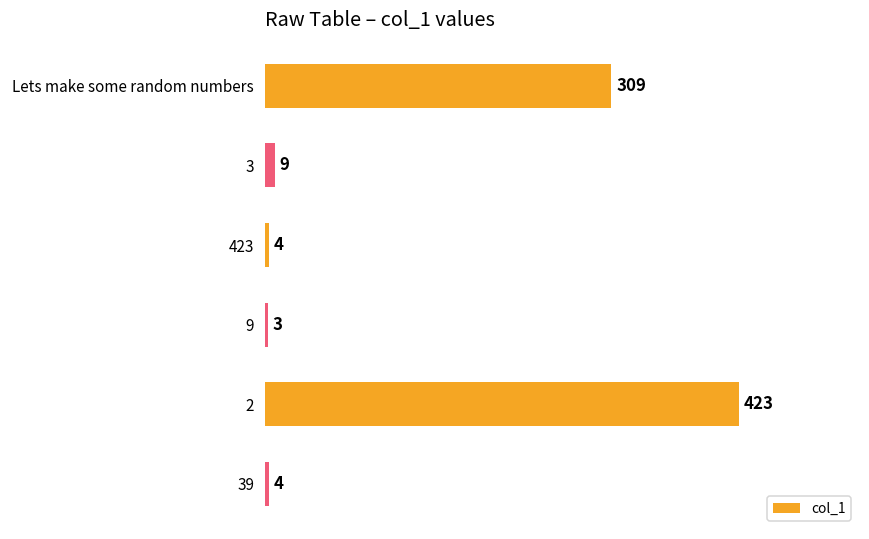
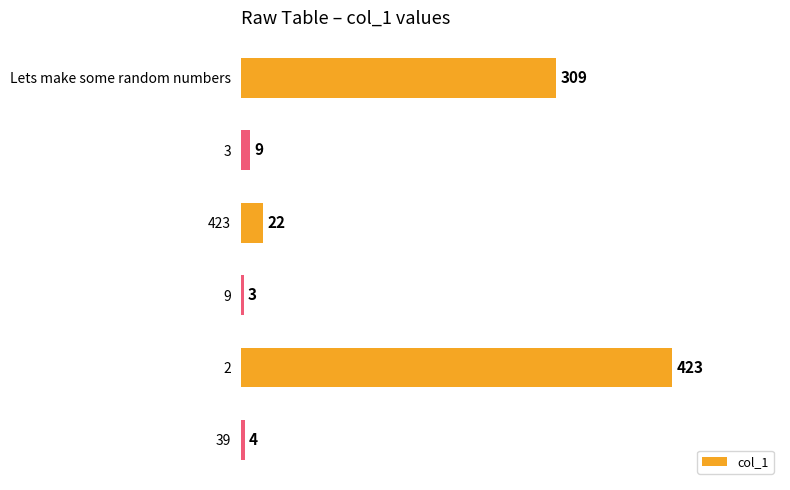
  {
    "Lets make some random numbers": 309,
    "3": 9,
-   "423": 4,
+   "423": 22,
    "9": 3,
    "2": 423,
    "39": 4
  }
